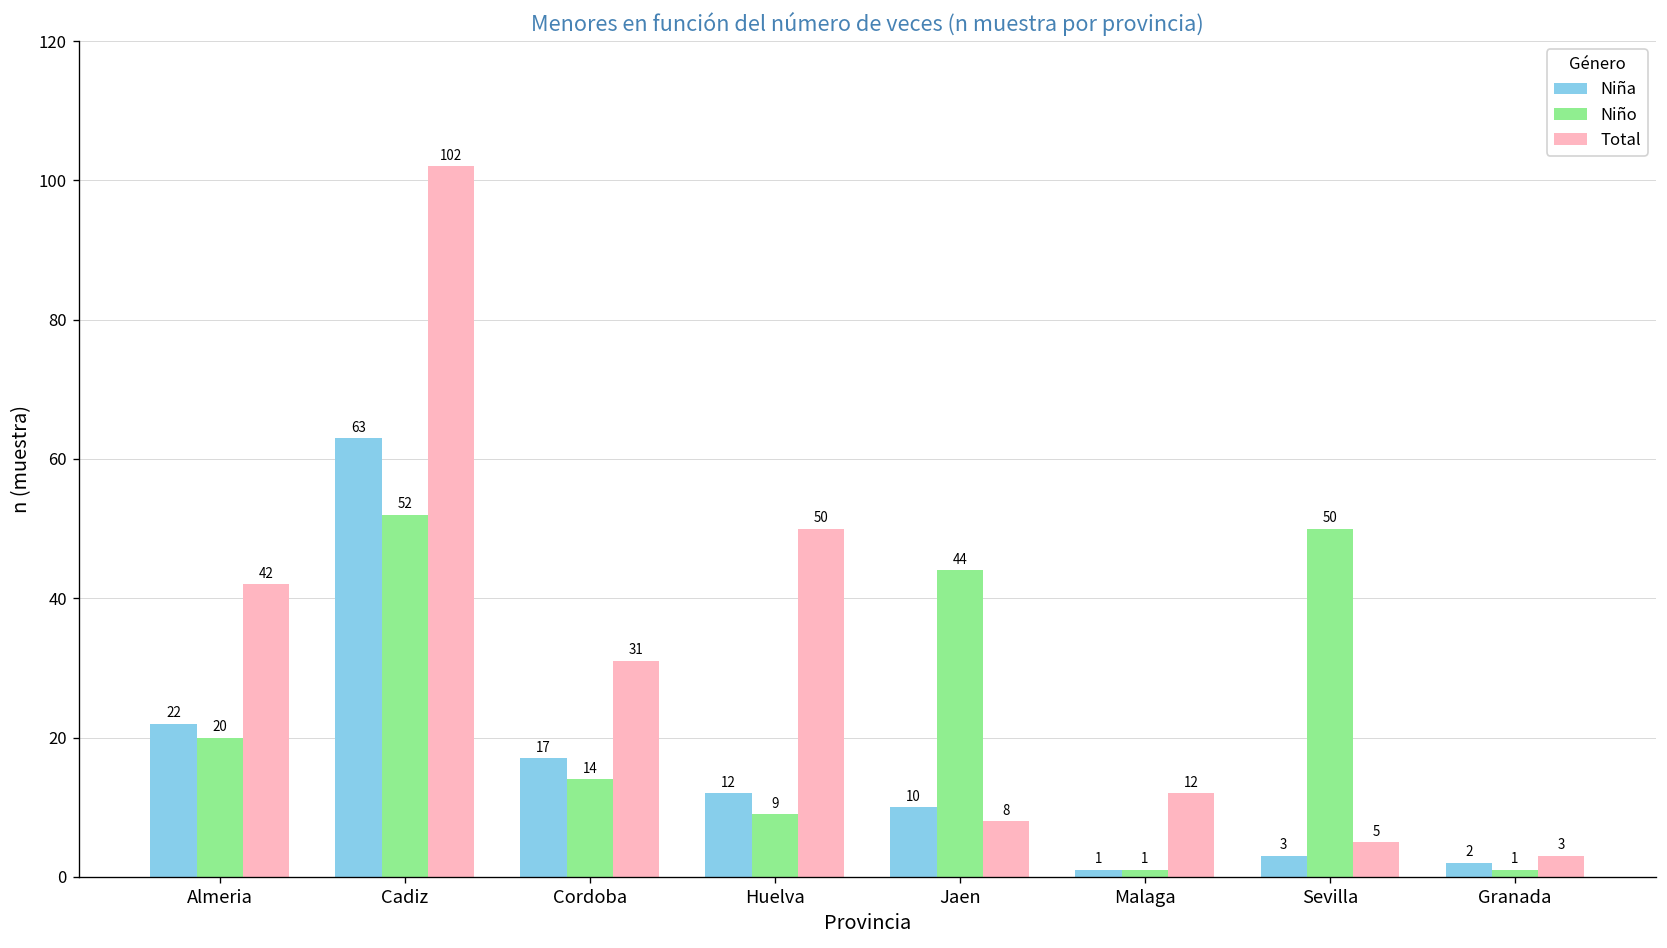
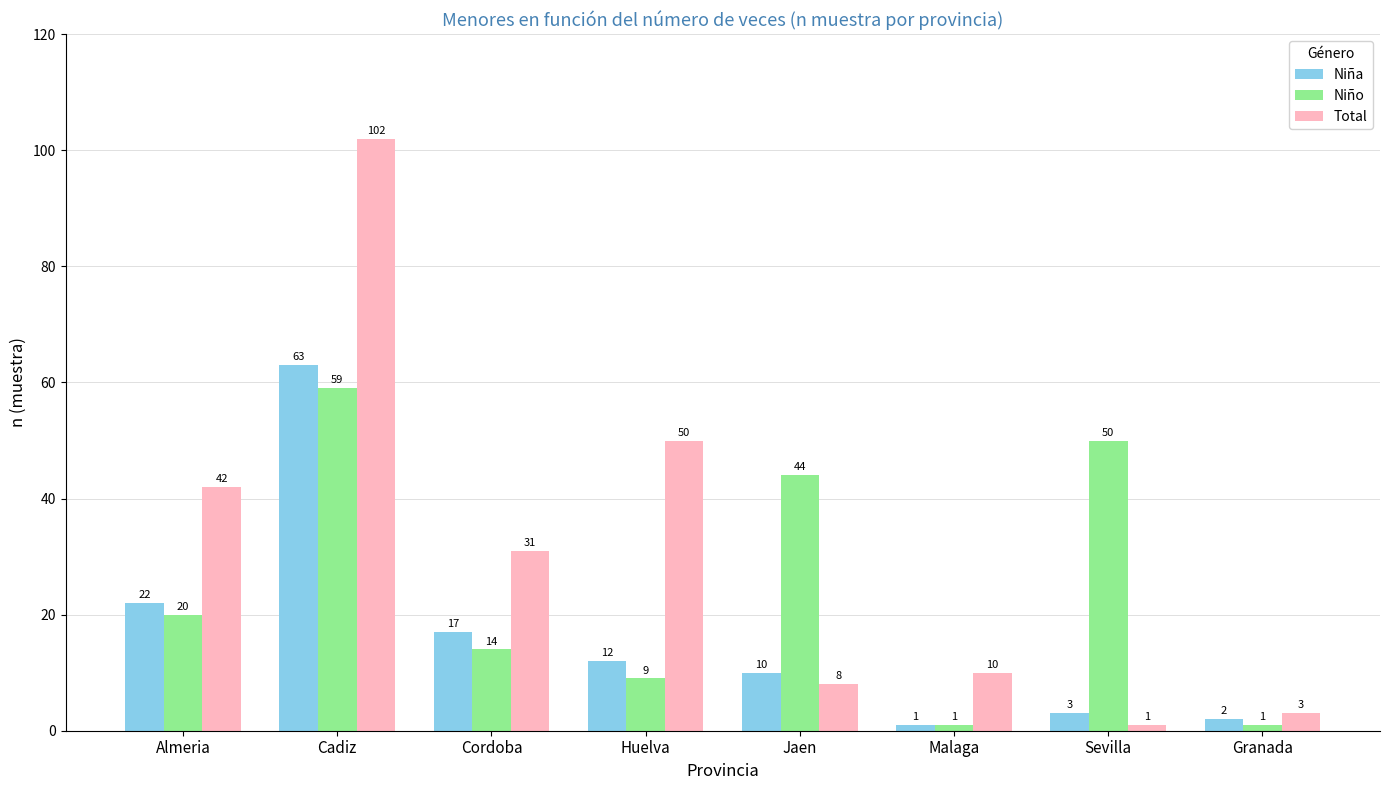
  {
    "Niña": {
      "Almeria": 22,
      "Cadiz": 63,
      "Cordoba": 17,
      "Huelva": 12,
      "Jaen": 10,
      "Malaga": 1,
      "Sevilla": 3,
      "Granada": 2
    },
    "Niño": {
      "Almeria": 20,
-     "Cadiz": 52,
+     "Cadiz": 59,
      "Cordoba": 14,
      "Huelva": 9,
      "Jaen": 44,
      "Malaga": 1,
      "Sevilla": 50,
      "Granada": 1
    },
    "Total": {
      "Almeria": 42,
      "Cadiz": 102,
      "Cordoba": 31,
      "Huelva": 50,
      "Jaen": 8,
-     "Malaga": 12,
-     "Sevilla": 5,
+     "Malaga": 10,
+     "Sevilla": 1,
      "Granada": 3
    }
  }
